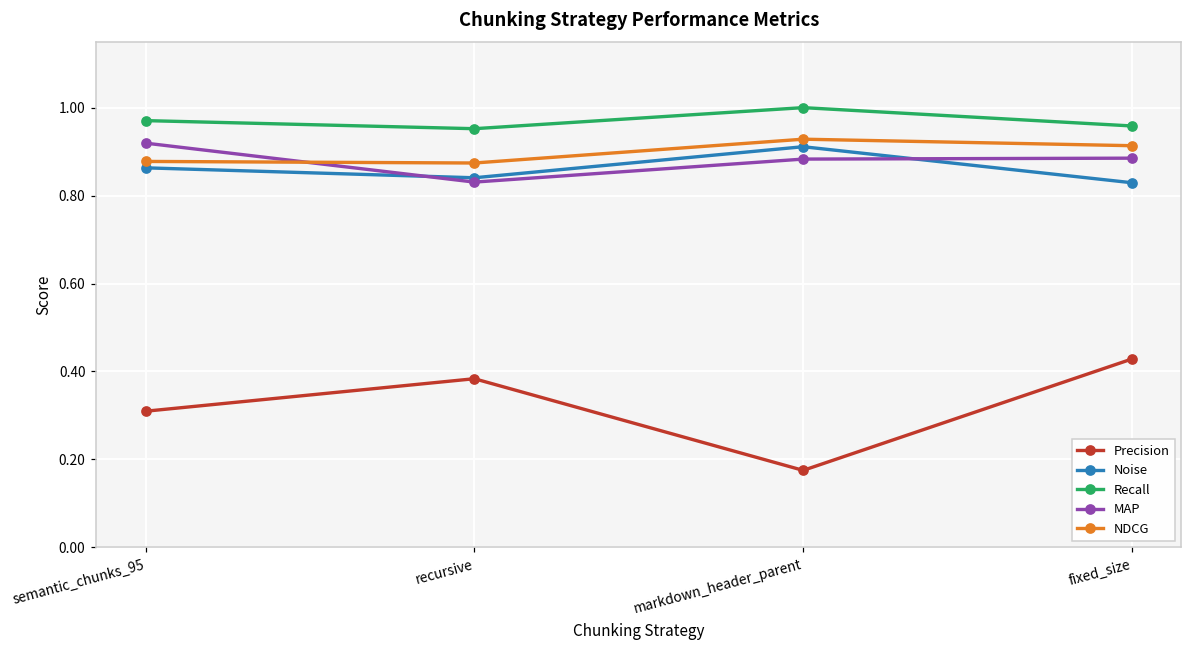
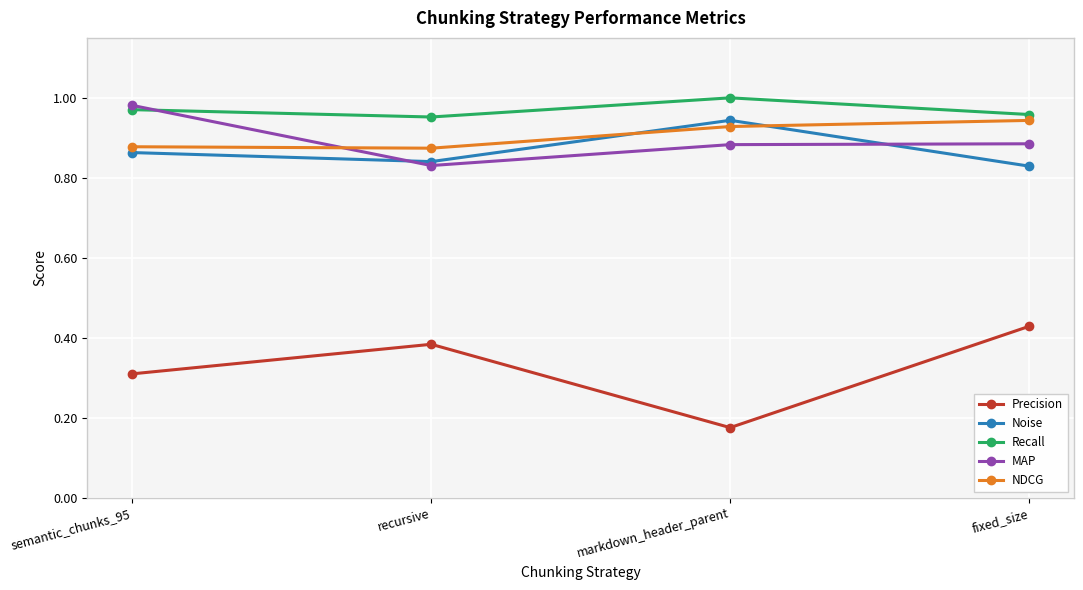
  {
    "Precision": {
      "semantic_chunks_95": 0.31,
      "recursive": 0.38,
      "markdown_header_parent": 0.18,
      "fixed_size": 0.43
    },
    "Noise": {
      "semantic_chunks_95": 0.86,
      "recursive": 0.84,
-     "markdown_header_parent": 0.91,
+     "markdown_header_parent": 0.94,
      "fixed_size": 0.83
    },
    "Recall": {
      "semantic_chunks_95": 0.97,
      "recursive": 0.95,
      "markdown_header_parent": 1.00,
      "fixed_size": 0.96
    },
    "MAP": {
-     "semantic_chunks_95": 0.92,
+     "semantic_chunks_95": 0.98,
      "recursive": 0.83,
      "markdown_header_parent": 0.88,
      "fixed_size": 0.89
    },
    "NDCG": {
      "semantic_chunks_95": 0.88,
      "recursive": 0.87,
      "markdown_header_parent": 0.93,
-     "fixed_size": 0.91
+     "fixed_size": 0.94
    }
  }
